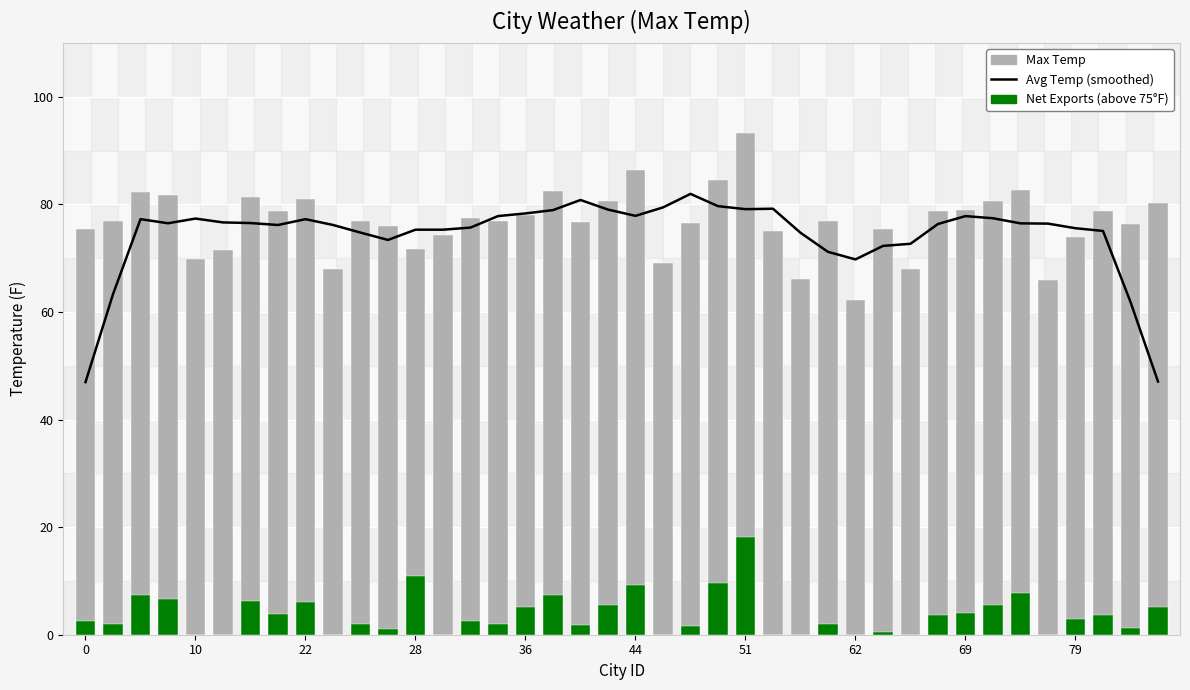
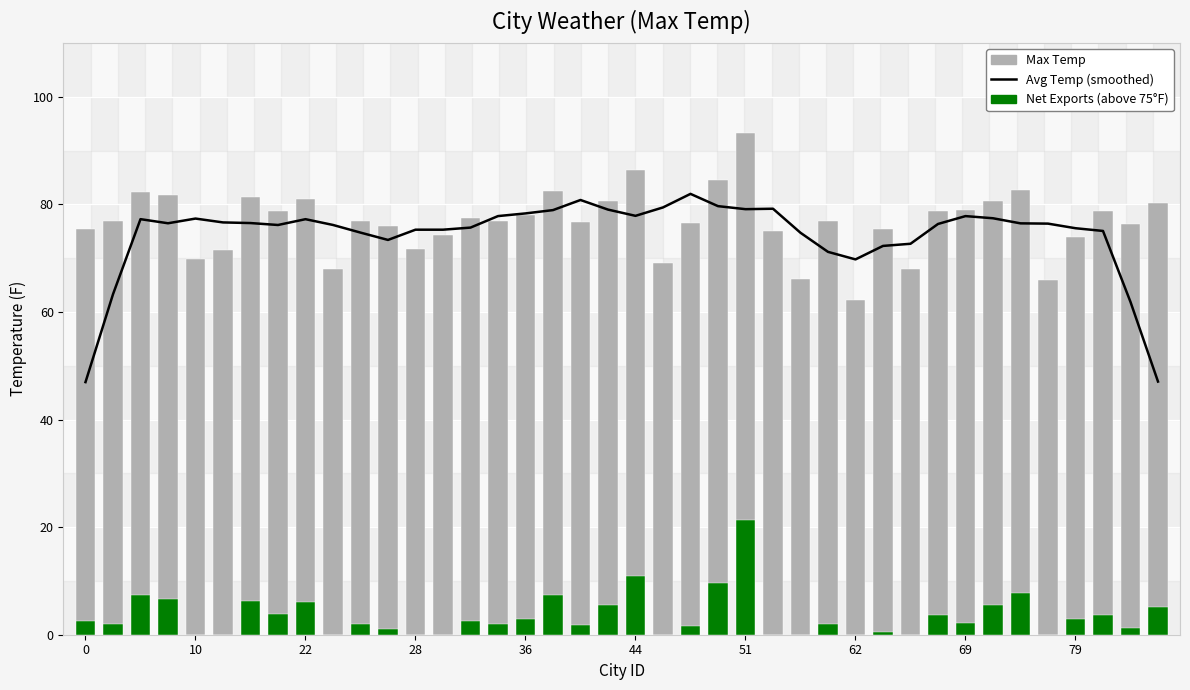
  {
    "Avg Temp (smoothed)": {
      "0": 47,
      "28": 75,
      "36": 78,
      "44": 78,
      "51": 79,
      "62": 70,
      "69": 78,
      "79": 76
    },
    "Max Temp": {
      "0": 75,
      "28": 72,
      "36": 78,
      "44": 86,
      "51": 93,
      "62": 62,
      "69": 79,
      "79": 74
    },
    "Net Exports (above 75°F)": {
-     "28": 11,
-     "36": 5,
-     "44": 9,
-     "51": 18,
+     "28": 0,
+     "36": 3,
+     "44": 11,
+     "51": 21,
      "62": 0,
-     "69": 4
+     "69": 2
    }
  }
